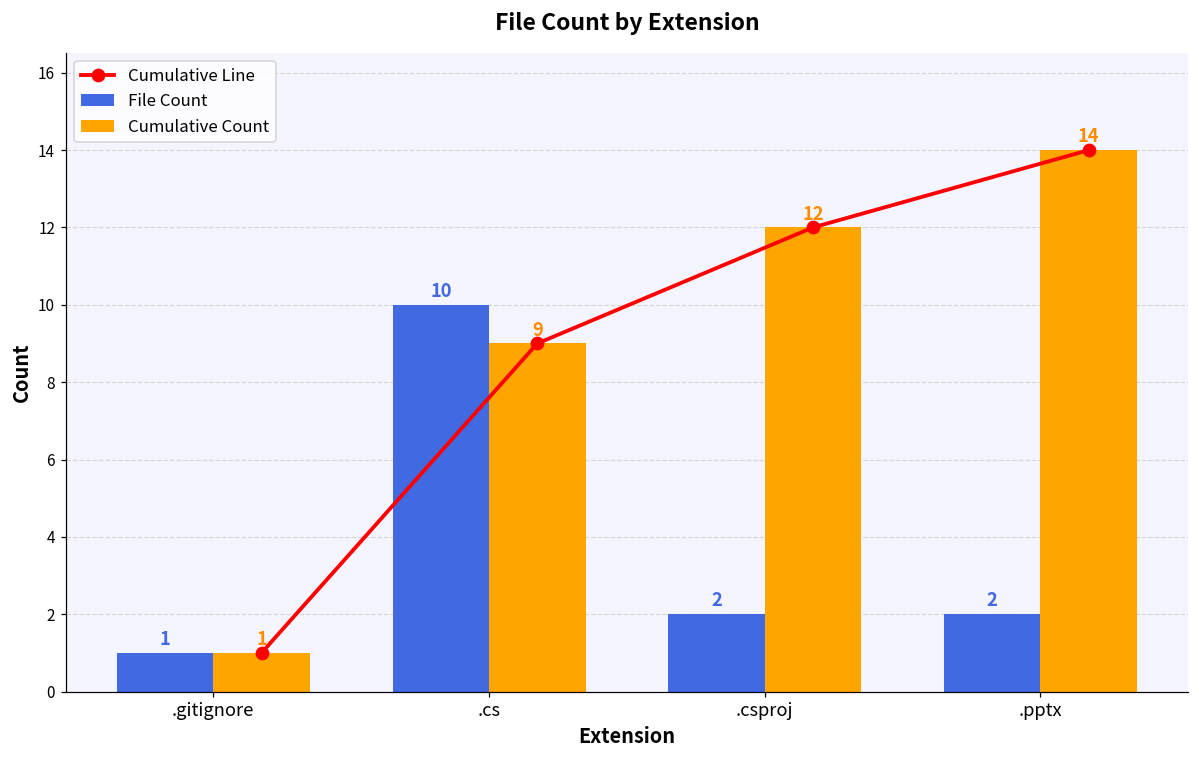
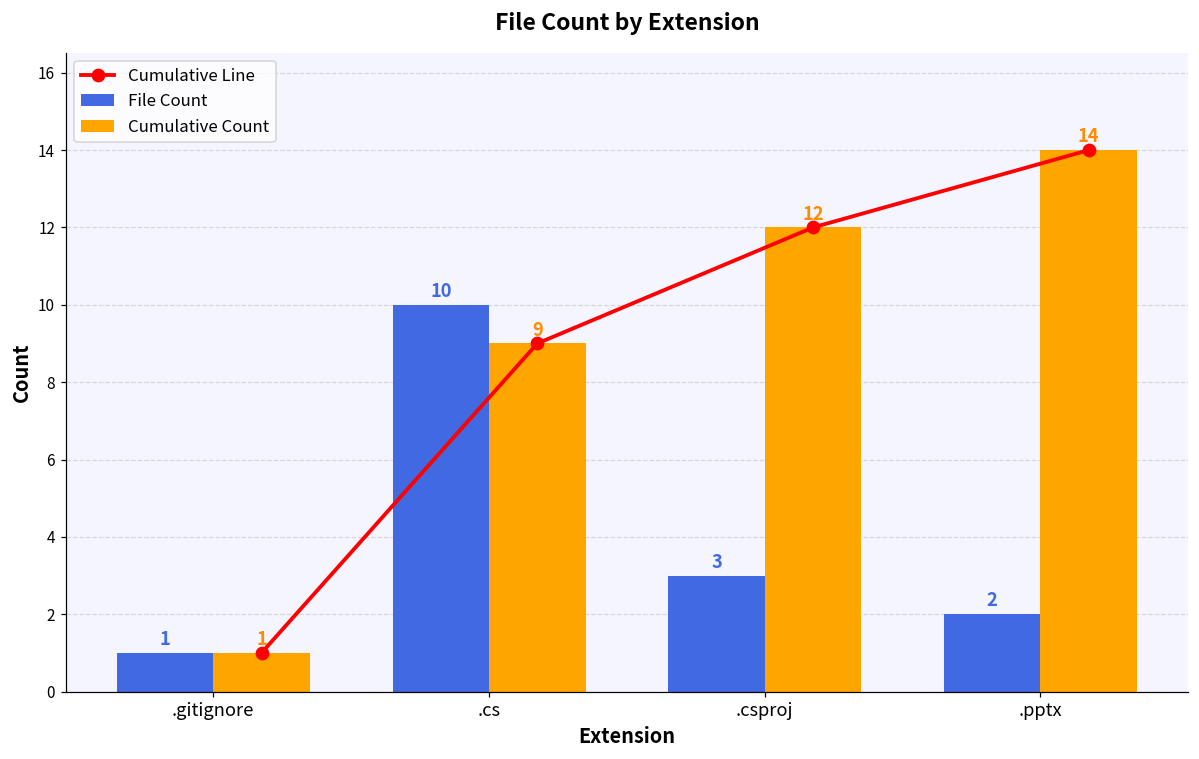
  {
    "File Count": {
      ".gitignore": 1,
      ".cs": 10,
-     ".csproj": 2,
+     ".csproj": 3,
      ".pptx": 2
    },
    "Cumulative Count": {
      ".gitignore": 1,
      ".cs": 9,
      ".csproj": 12,
      ".pptx": 14
    }
  }
